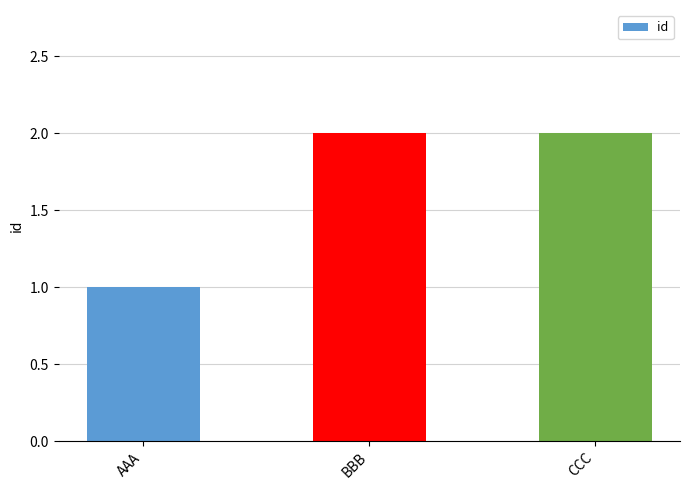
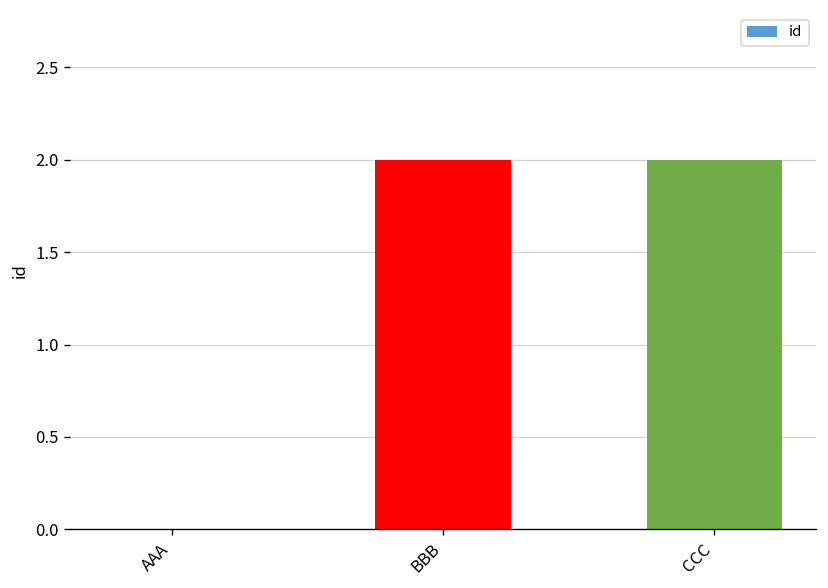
  {
-   "AAA": 1,
+   "AAA": 0,
    "BBB": 2,
    "CCC": 2
  }
